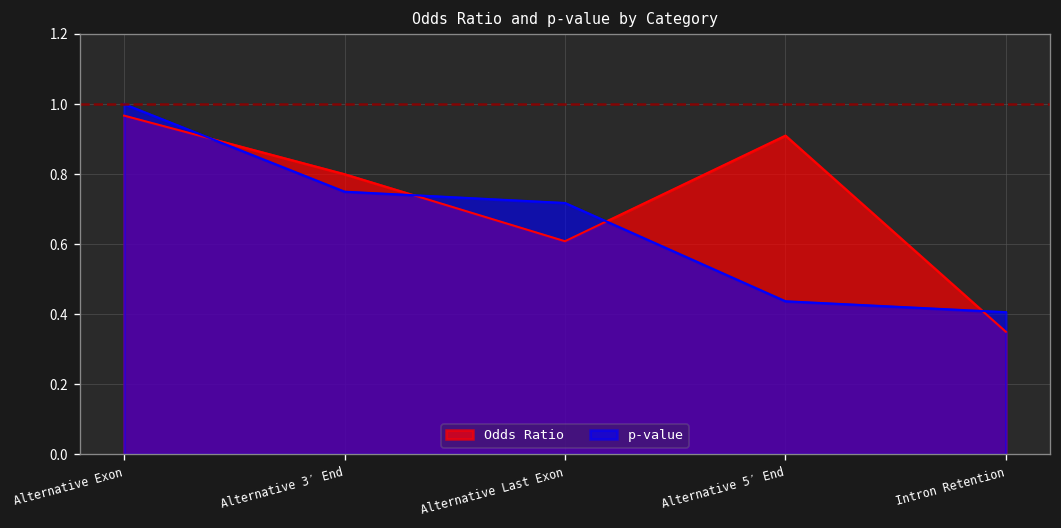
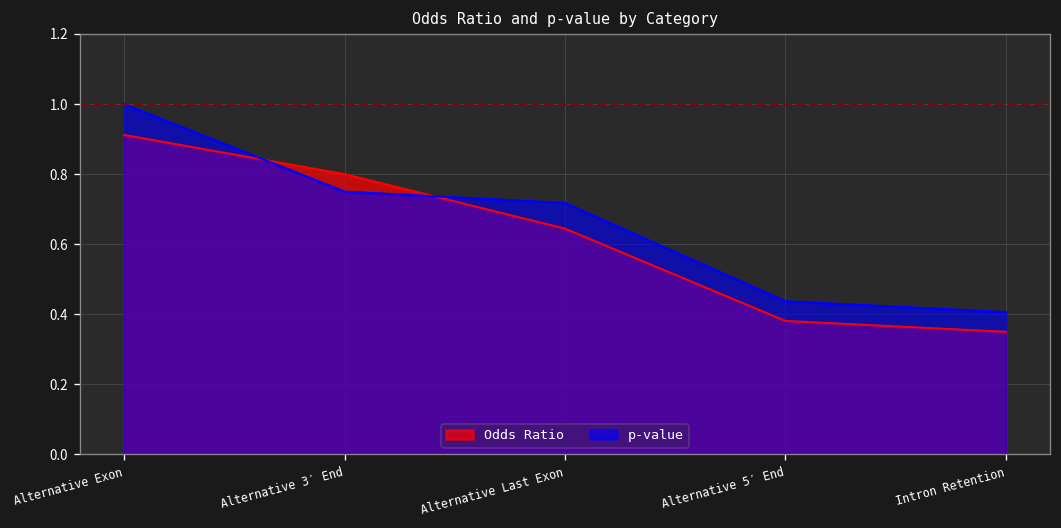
  {
    "Odds Ratio": {
-     "Alternative Exon": 0.97,
+     "Alternative Exon": 0.91,
      "Alternative 3′ End": 0.80,
-     "Alternative Last Exon": 0.61,
-     "Alternative 5′ End": 0.91,
+     "Alternative Last Exon": 0.64,
+     "Alternative 5′ End": 0.38,
      "Intron Retention": 0.35
    },
    "p-value": {
      "Alternative Exon": 1.00,
      "Alternative 3′ End": 0.75,
      "Alternative Last Exon": 0.72,
      "Alternative 5′ End": 0.44,
      "Intron Retention": 0.41
    }
  }
